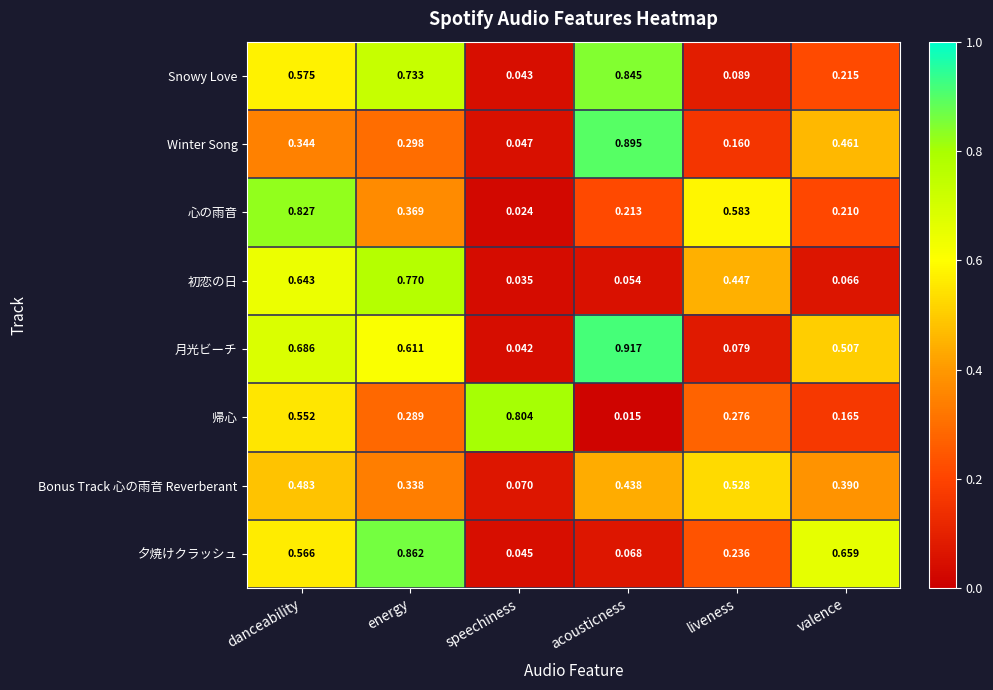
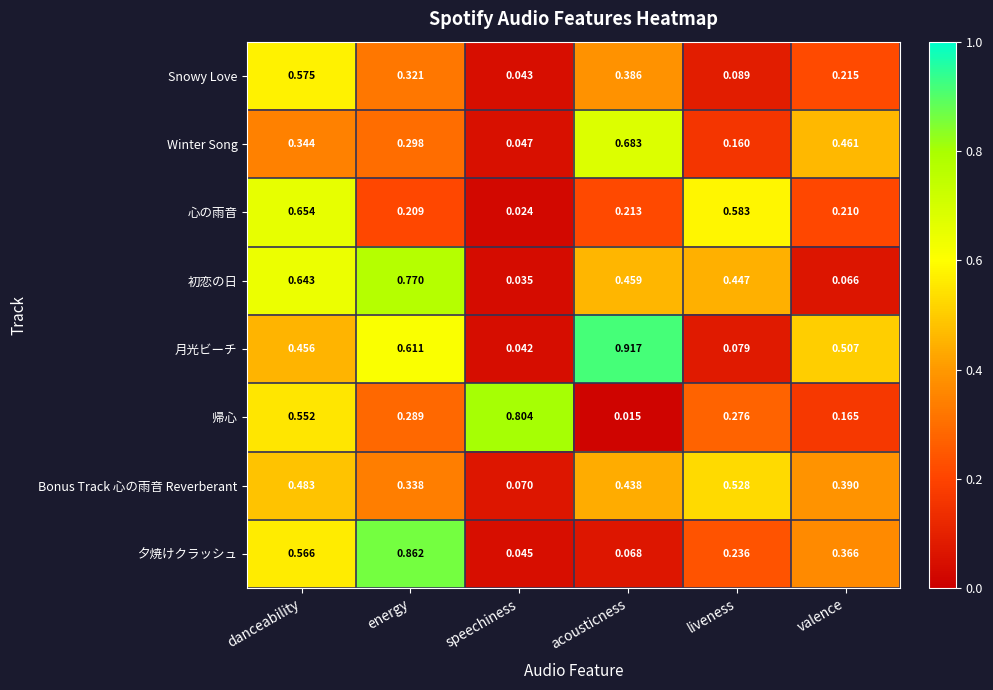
  {
    "Snowy Love": {
      "danceability": 0.575,
-     "energy": 0.733,
+     "energy": 0.321,
      "speechiness": 0.043,
-     "acousticness": 0.845,
+     "acousticness": 0.386,
      "liveness": 0.089,
      "valence": 0.215
    },
    "Winter Song": {
      "danceability": 0.344,
      "energy": 0.298,
      "speechiness": 0.047,
-     "acousticness": 0.895,
+     "acousticness": 0.683,
      "liveness": 0.160,
      "valence": 0.461
    },
    "心の雨音": {
-     "danceability": 0.827,
-     "energy": 0.369,
+     "danceability": 0.654,
+     "energy": 0.209,
      "speechiness": 0.024,
      "acousticness": 0.213,
      "liveness": 0.583,
      "valence": 0.210
    },
    "初恋の日": {
      "danceability": 0.643,
      "energy": 0.770,
      "speechiness": 0.035,
-     "acousticness": 0.054,
+     "acousticness": 0.459,
      "liveness": 0.447,
      "valence": 0.066
    },
    "月光ビーチ": {
-     "danceability": 0.686,
+     "danceability": 0.456,
      "energy": 0.611,
      "speechiness": 0.042,
      "acousticness": 0.917,
      "liveness": 0.079,
      "valence": 0.507
    },
    "帰心": {
      "danceability": 0.552,
      "energy": 0.289,
      "speechiness": 0.804,
      "acousticness": 0.015,
      "liveness": 0.276,
      "valence": 0.165
    },
    "Bonus Track 心の雨音 Reverberant": {
      "danceability": 0.483,
      "energy": 0.338,
      "speechiness": 0.070,
      "acousticness": 0.438,
      "liveness": 0.528,
      "valence": 0.390
    },
    "夕焼けクラッシュ": {
      "danceability": 0.566,
      "energy": 0.862,
      "speechiness": 0.045,
      "acousticness": 0.068,
      "liveness": 0.236,
-     "valence": 0.659
+     "valence": 0.366
    }
  }
